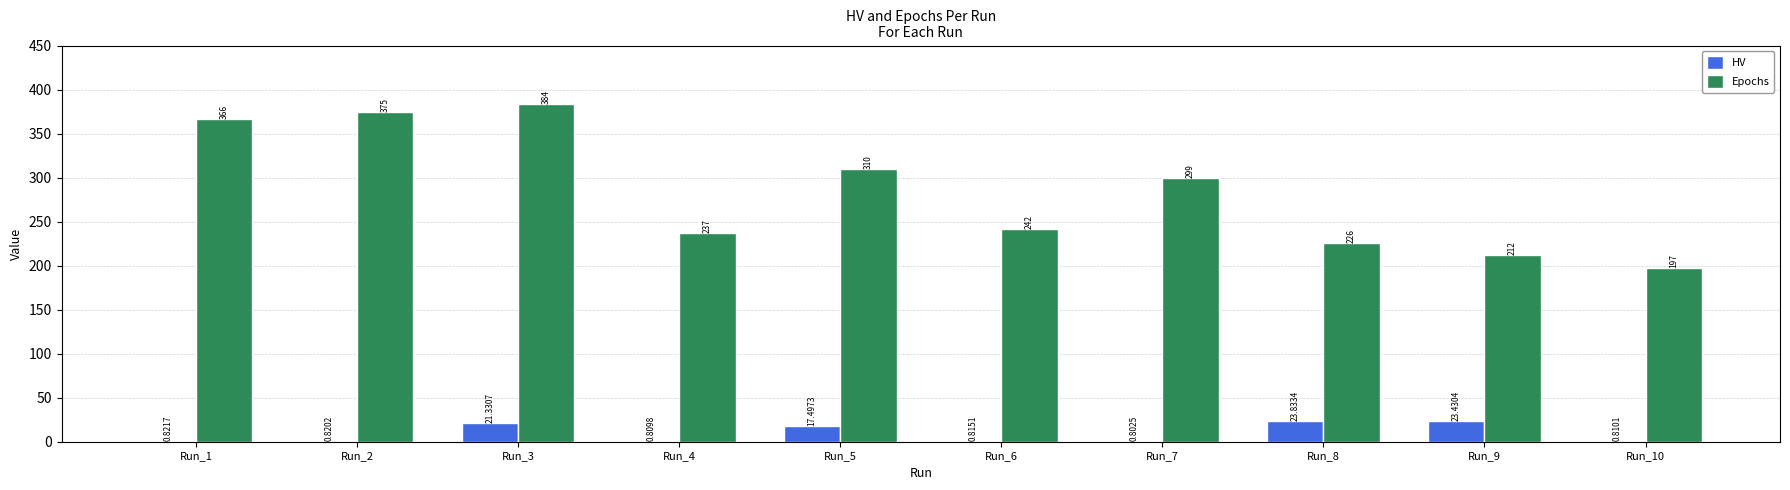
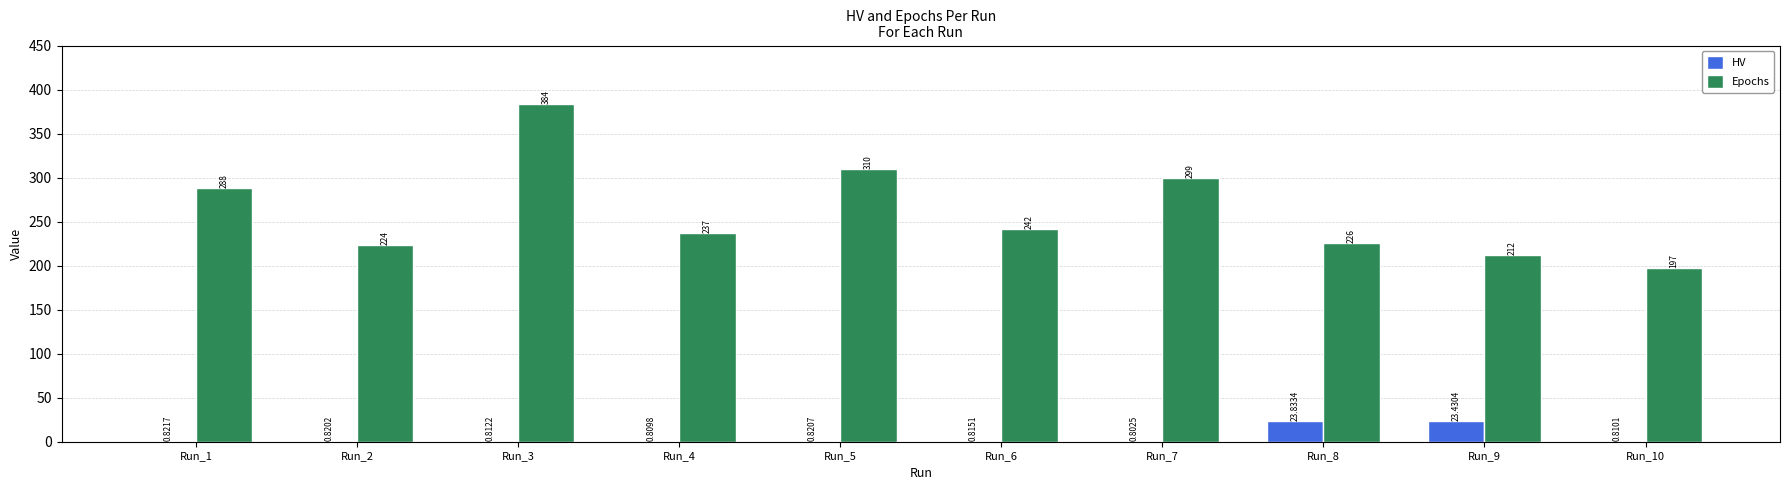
  {
    "HV": {
      "Run_1": 0.8217,
      "Run_2": 0.8202,
-     "Run_3": 21.3307,
+     "Run_3": 0.8122,
      "Run_4": 0.8098,
-     "Run_5": 17.4973,
+     "Run_5": 0.8207,
      "Run_6": 0.8151,
      "Run_7": 0.8025,
      "Run_8": 23.8334,
      "Run_9": 23.4304,
      "Run_10": 0.8101
    },
    "Epochs": {
-     "Run_1": 366,
-     "Run_2": 375,
+     "Run_1": 288,
+     "Run_2": 224,
      "Run_3": 384,
      "Run_4": 237,
      "Run_5": 310,
      "Run_6": 242,
      "Run_7": 299,
      "Run_8": 226,
      "Run_9": 212,
      "Run_10": 197
    }
  }
